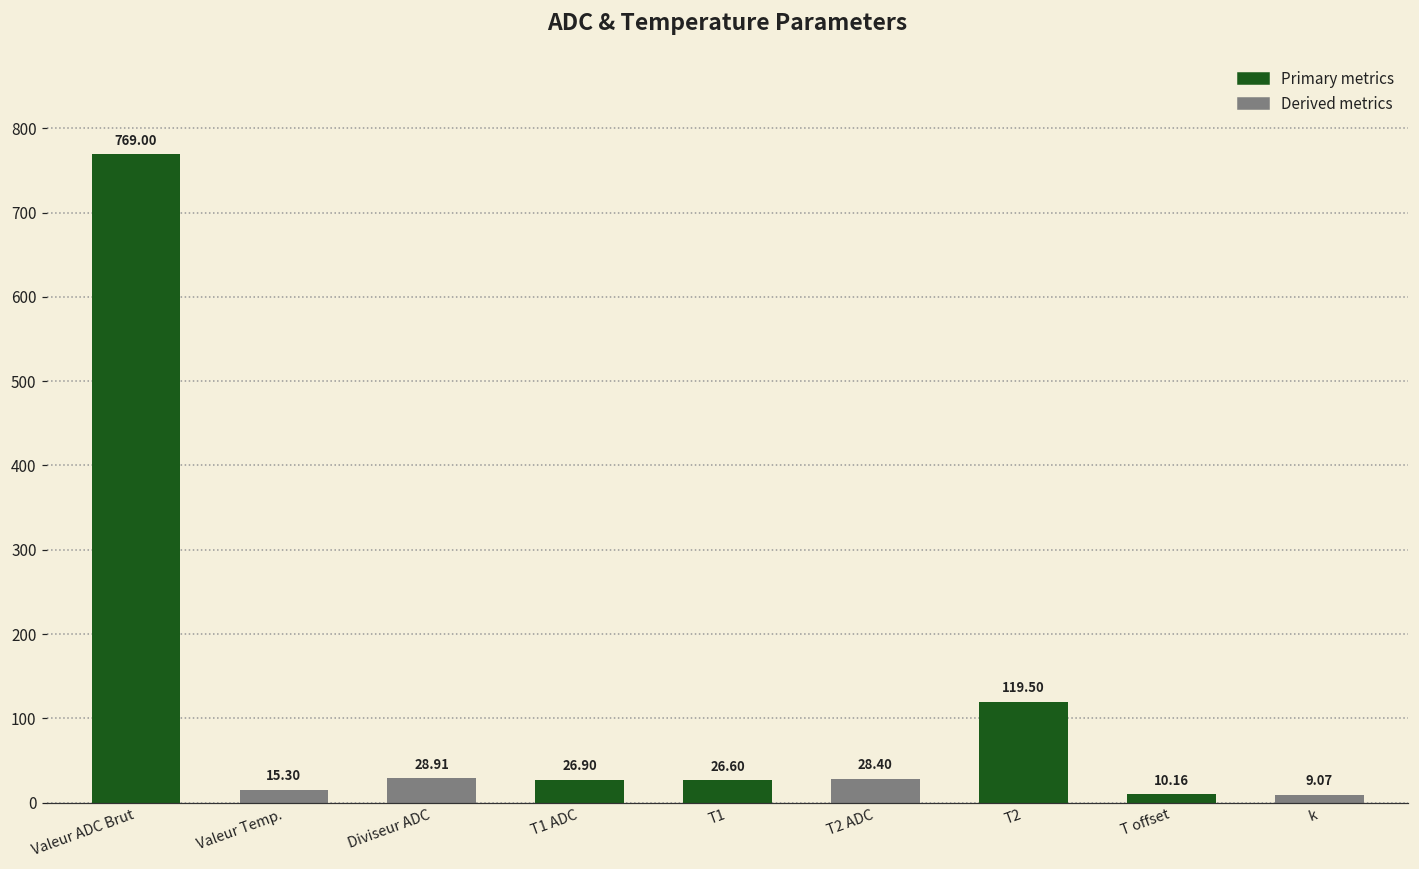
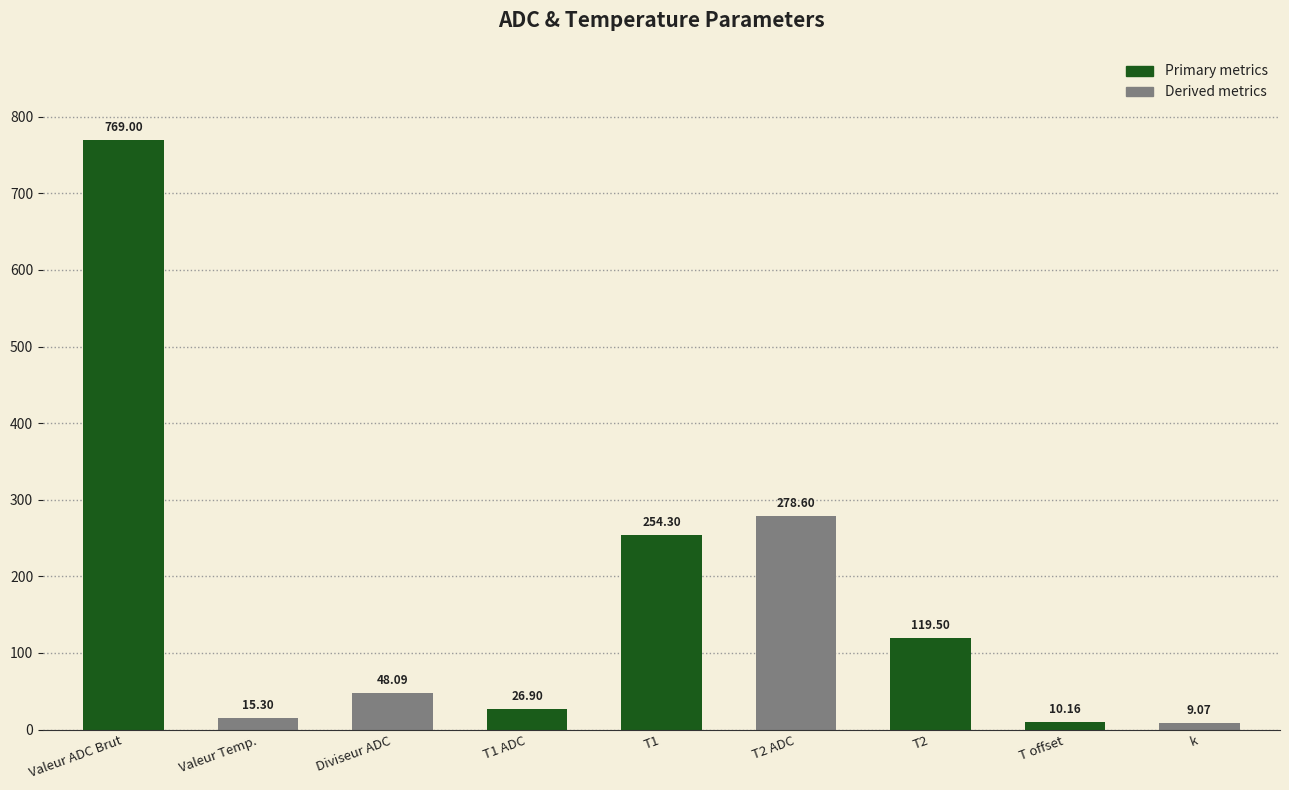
  {
    "Valeur ADC Brut": 769.00,
    "Valeur Temp.": 15.30,
-   "Diviseur ADC": 28.91,
+   "Diviseur ADC": 48.09,
    "T1 ADC": 26.90,
-   "T1": 26.60,
-   "T2 ADC": 28.40,
+   "T1": 254.30,
+   "T2 ADC": 278.60,
    "T2": 119.50,
    "T offset": 10.16,
    "k": 9.07
  }
